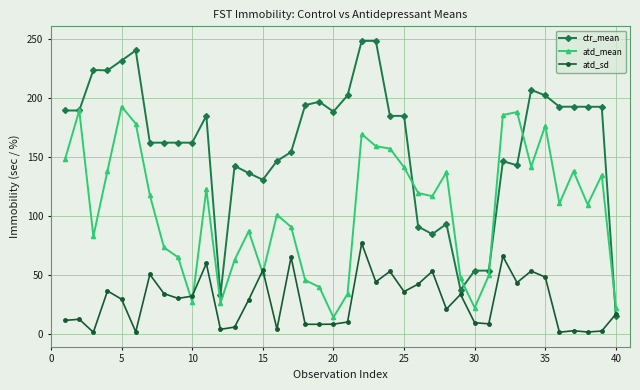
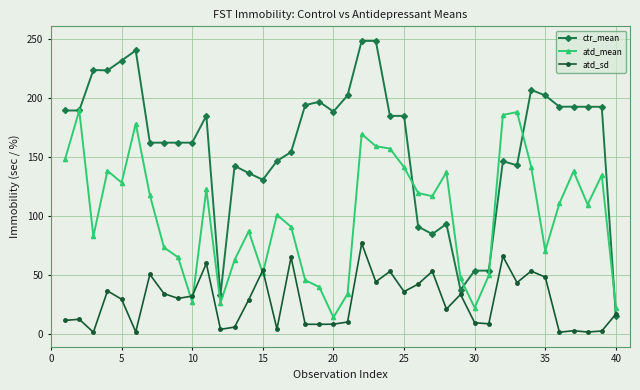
  {
    "atd_mean": {
-     "5": 193,
+     "5": 128,
      "10": 27,
      "15": 52,
      "20": 14,
      "25": 141,
      "30": 22,
-     "35": 177,
+     "35": 71,
      "40": 22
    }
  }
